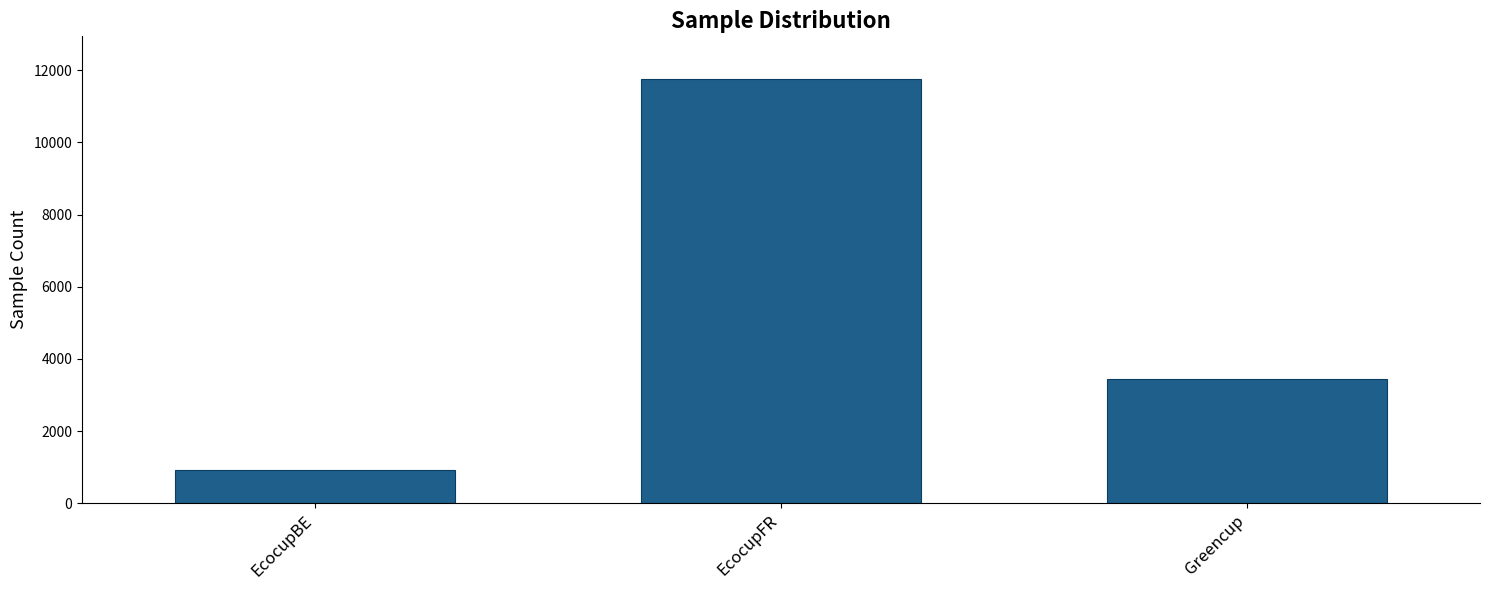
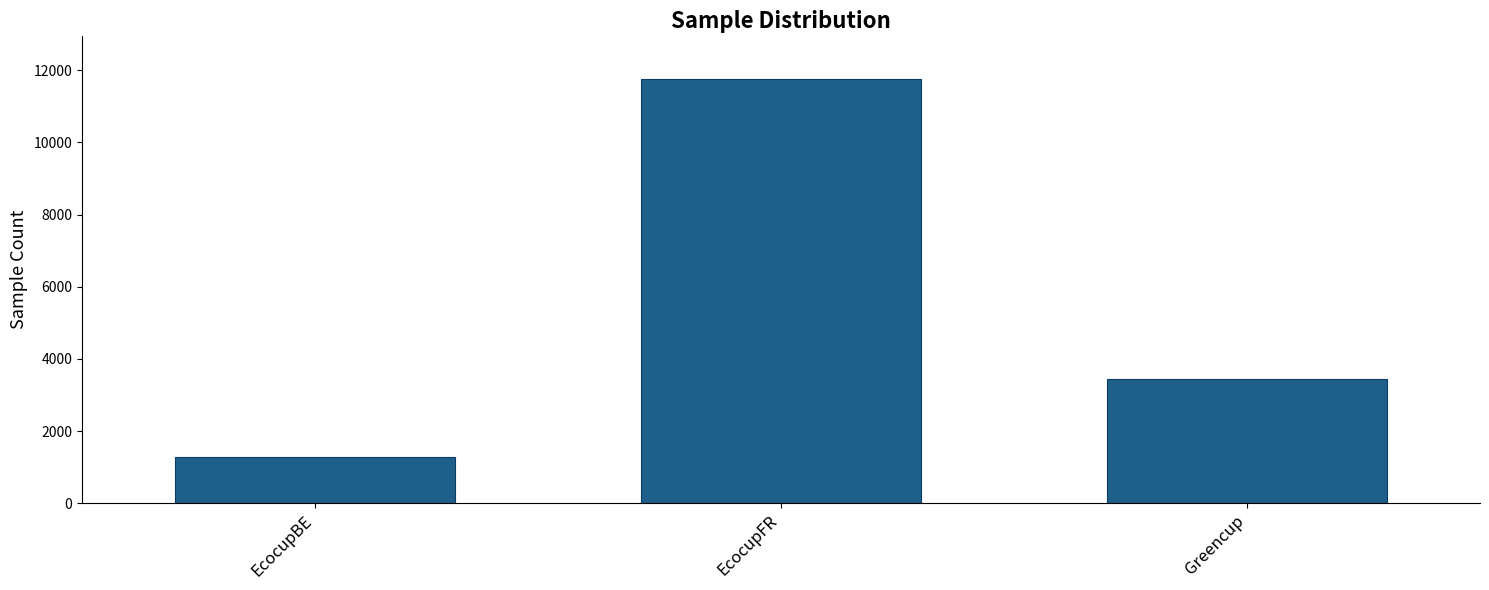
  {
-   "EcocupBE": 900,
+   "EcocupBE": 1300,
    "EcocupFR": 11800,
    "Greencup": 3400
  }
